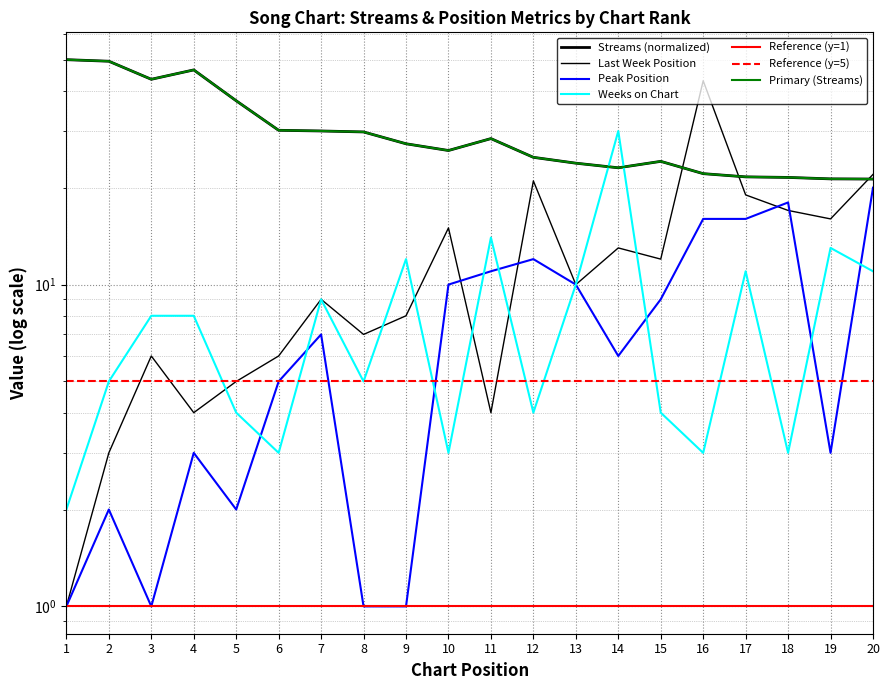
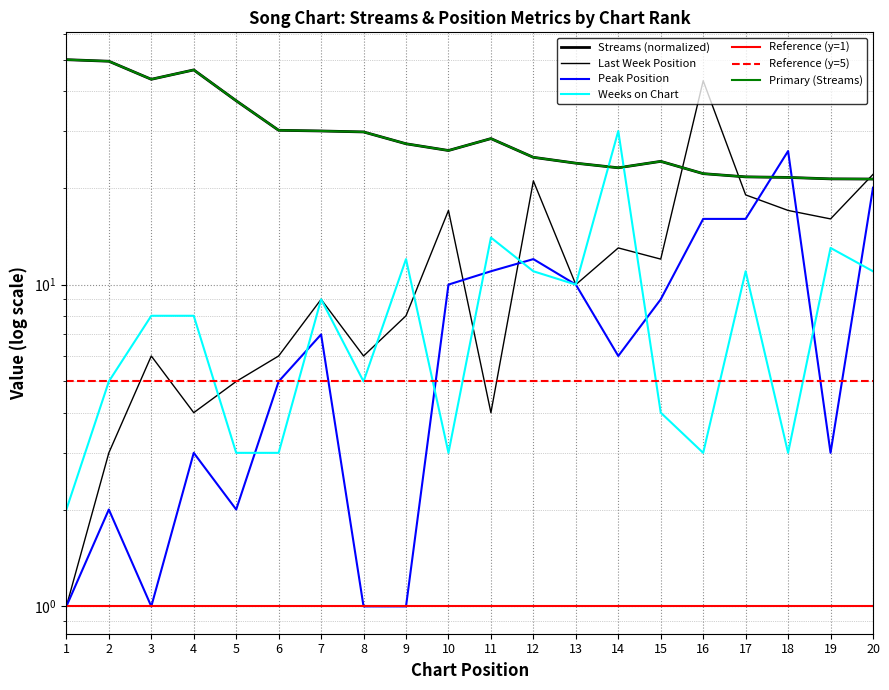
  {
    "Primary (Streams)": {
      "1": 50,
      "2": 49,
      "3": 43,
      "4": 46,
      "5": 37,
      "6": 30,
      "7": 30,
      "8": 30,
      "9": 27,
      "10": 26,
      "11": 28,
      "12": 25,
      "13": 24,
      "14": 23,
      "15": 24,
      "16": 22,
      "17": 22,
      "18": 22,
      "19": 21,
      "20": 21
    },
    "Last Week Position": {
      "2": 3,
      "3": 6,
      "4": 4,
      "5": 5,
      "6": 6,
-     "8": 7,
+     "8": 6,
      "9": 8,
-     "10": 15,
+     "10": 17,
      "11": 4,
      "12": 21,
      "14": 13,
      "15": 12,
      "17": 19,
      "18": 17,
      "19": 16,
      "20": 22
    },
    "Peak Position": {
      "2": 2,
      "3": 1,
      "4": 3,
      "5": 2,
      "6": 5,
      "7": 7,
      "8": 1,
      "9": 1,
      "10": 10,
      "11": 11,
      "12": 12,
      "14": 6,
      "15": 9,
      "16": 16,
      "17": 16,
-     "18": 18,
+     "18": 26,
      "19": 3,
      "20": 20
    },
    "Weeks on Chart": {
      "1": 2,
      "2": 5,
      "3": 8,
      "4": 8,
-     "5": 4,
+     "5": 3,
      "6": 3,
      "8": 5,
      "9": 12,
      "10": 3,
      "11": 14,
-     "12": 4,
+     "12": 11,
      "14": 30,
      "15": 4,
      "16": 3,
      "17": 11,
      "18": 3,
      "19": 13,
      "20": 11
    }
  }
